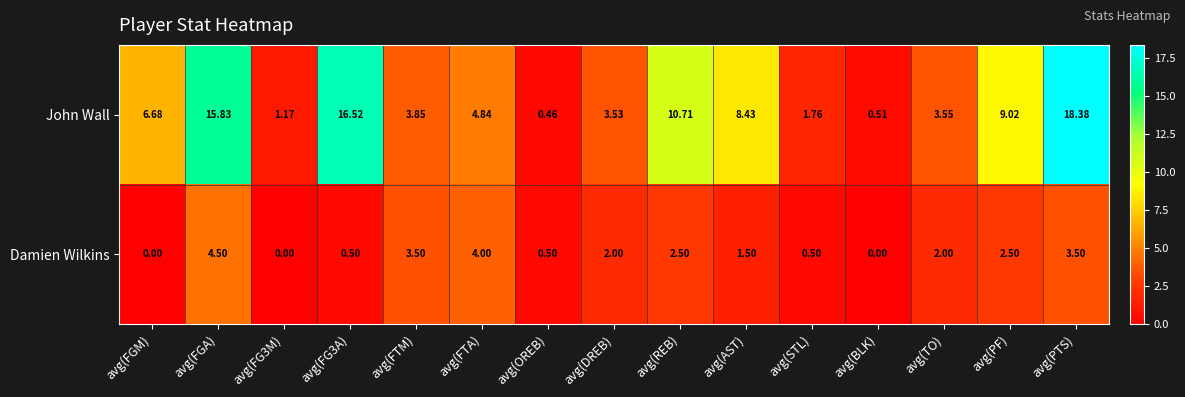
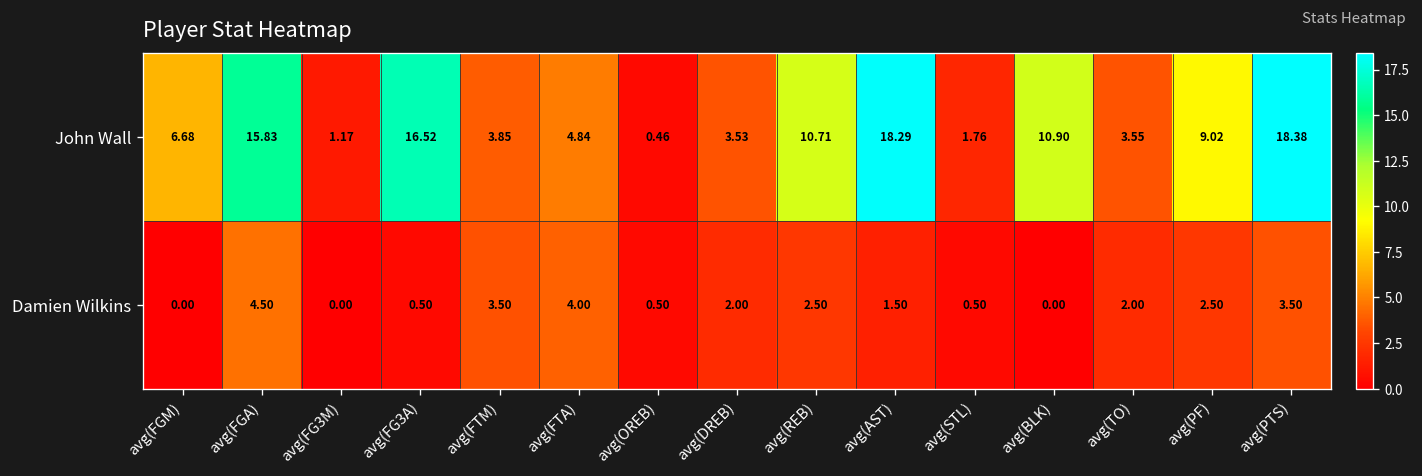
  {
    "John Wall": {
      "avg(FGM)": 6.68,
      "avg(FGA)": 15.83,
      "avg(FG3M)": 1.17,
      "avg(FG3A)": 16.52,
      "avg(FTM)": 3.85,
      "avg(FTA)": 4.84,
      "avg(OREB)": 0.46,
      "avg(DREB)": 3.53,
      "avg(REB)": 10.71,
-     "avg(AST)": 8.43,
+     "avg(AST)": 18.29,
      "avg(STL)": 1.76,
-     "avg(BLK)": 0.51,
+     "avg(BLK)": 10.90,
      "avg(TO)": 3.55,
      "avg(PF)": 9.02,
      "avg(PTS)": 18.38
    },
    "Damien Wilkins": {
      "avg(FGM)": 0.00,
      "avg(FGA)": 4.50,
      "avg(FG3M)": 0.00,
      "avg(FG3A)": 0.50,
      "avg(FTM)": 3.50,
      "avg(FTA)": 4.00,
      "avg(OREB)": 0.50,
      "avg(DREB)": 2.00,
      "avg(REB)": 2.50,
      "avg(AST)": 1.50,
      "avg(STL)": 0.50,
      "avg(BLK)": 0.00,
      "avg(TO)": 2.00,
      "avg(PF)": 2.50,
      "avg(PTS)": 3.50
    }
  }
